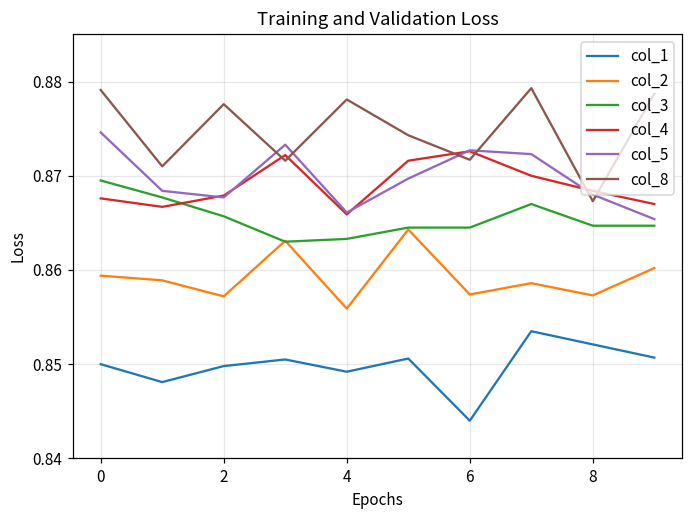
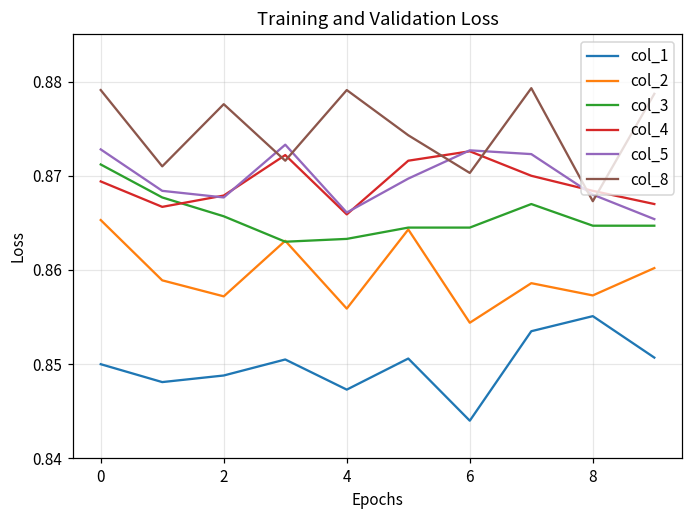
  {
    "col_1": {
      "0": 0.850,
-     "2": 0.850,
-     "4": 0.849,
+     "2": 0.849,
+     "4": 0.847,
      "6": 0.844,
-     "8": 0.852
+     "8": 0.855
    },
    "col_2": {
-     "0": 0.859,
+     "0": 0.865,
      "2": 0.857,
      "4": 0.856,
-     "6": 0.857,
+     "6": 0.854,
      "8": 0.857
    },
    "col_3": {
-     "0": 0.870,
+     "0": 0.871,
      "2": 0.866,
      "4": 0.863,
      "6": 0.865,
      "8": 0.865
    },
    "col_4": {
-     "0": 0.868,
+     "0": 0.869,
      "8": 0.868
    },
    "col_5": {
-     "0": 0.875,
+     "0": 0.873,
      "8": 0.868
    },
    "col_8": {
      "0": 0.879,
      "2": 0.878,
-     "4": 0.878,
-     "6": 0.872,
+     "4": 0.879,
+     "6": 0.870,
      "8": 0.867
    }
  }
